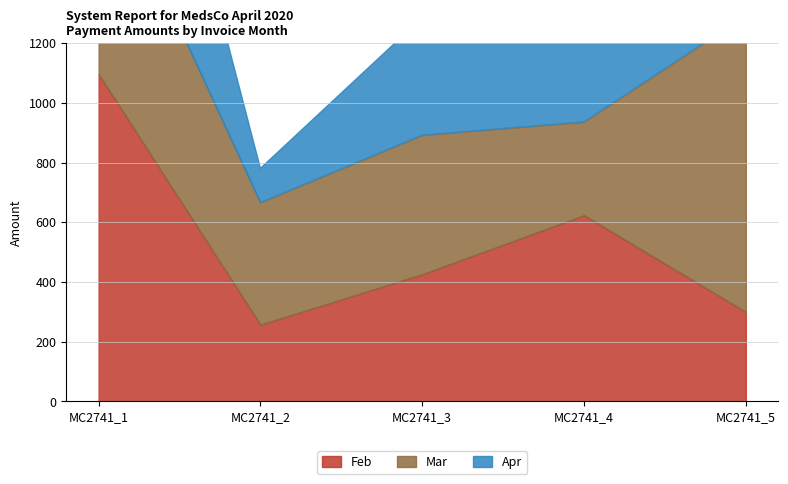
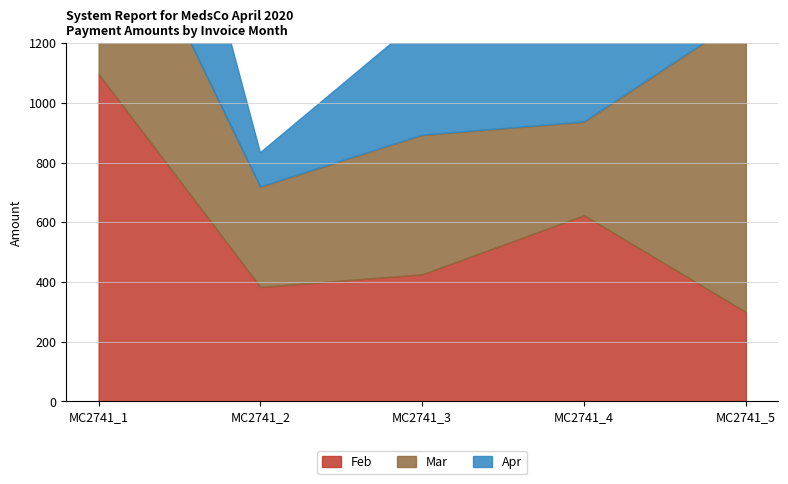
  {
    "Feb": {
      "MC2741_1": 1100,
-     "MC2741_2": 260,
+     "MC2741_2": 380,
      "MC2741_3": 430,
      "MC2741_4": 620,
      "MC2741_5": 300
    },
    "Mar": {
-     "MC2741_2": 410,
+     "MC2741_2": 340,
      "MC2741_3": 470,
      "MC2741_4": 310
    },
    "Apr": {
      "MC2741_2": 110
    }
  }
